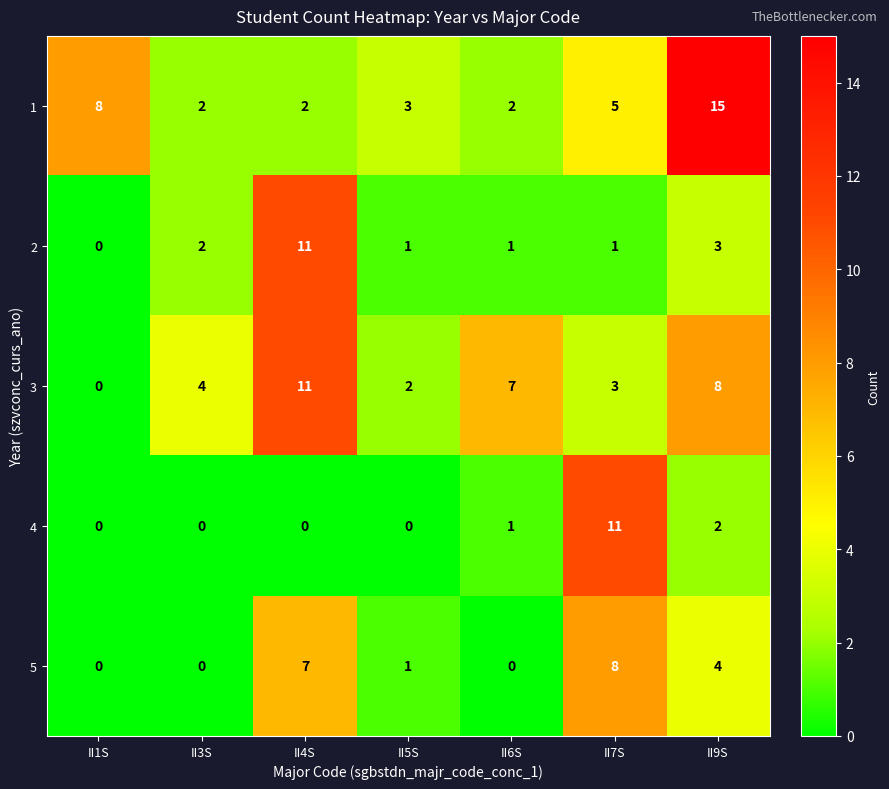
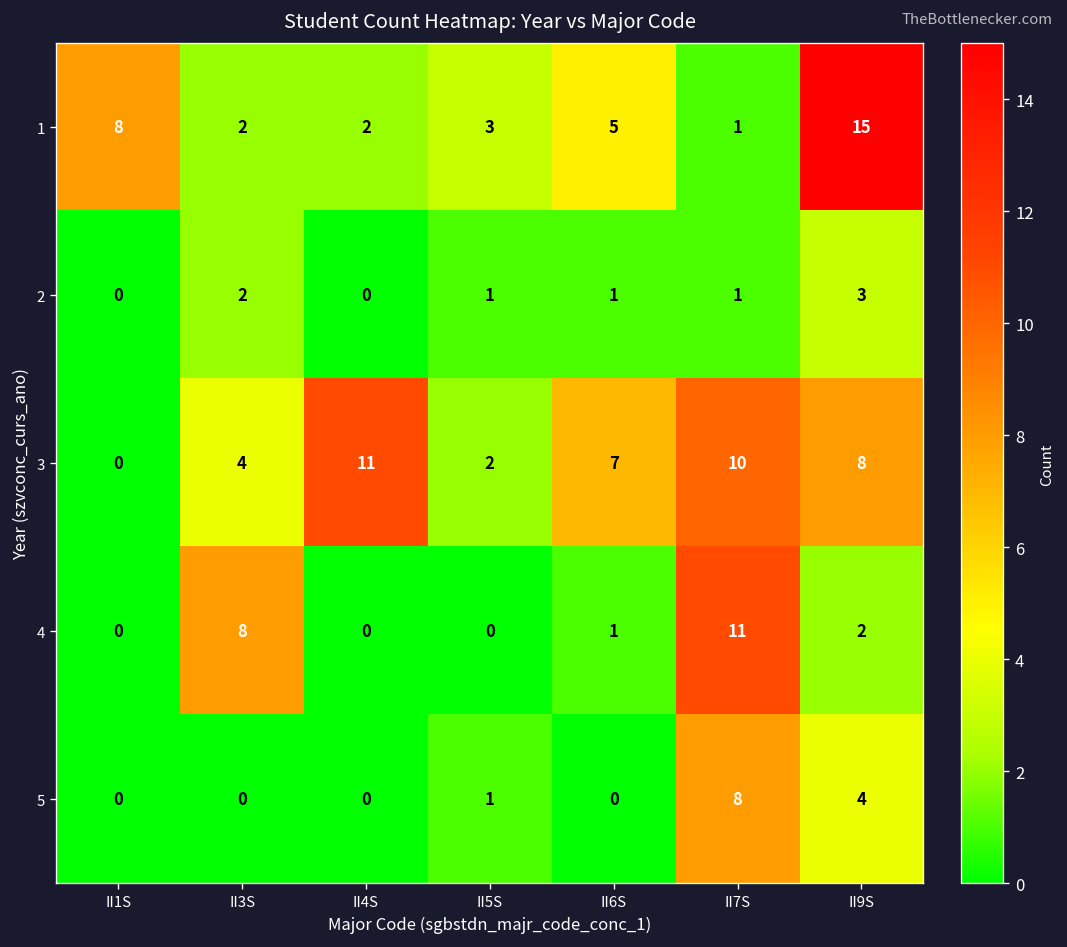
  {
    "1": {
      "II1S": 8,
      "II3S": 2,
      "II4S": 2,
      "II5S": 3,
-     "II6S": 2,
-     "II7S": 5,
+     "II6S": 5,
+     "II7S": 1,
      "II9S": 15
    },
    "2": {
      "II1S": 0,
      "II3S": 2,
-     "II4S": 11,
+     "II4S": 0,
      "II5S": 1,
      "II6S": 1,
      "II7S": 1,
      "II9S": 3
    },
    "3": {
      "II1S": 0,
      "II3S": 4,
      "II4S": 11,
      "II5S": 2,
      "II6S": 7,
-     "II7S": 3,
+     "II7S": 10,
      "II9S": 8
    },
    "4": {
      "II1S": 0,
-     "II3S": 0,
+     "II3S": 8,
      "II4S": 0,
      "II5S": 0,
      "II6S": 1,
      "II7S": 11,
      "II9S": 2
    },
    "5": {
      "II1S": 0,
      "II3S": 0,
-     "II4S": 7,
+     "II4S": 0,
      "II5S": 1,
      "II6S": 0,
      "II7S": 8,
      "II9S": 4
    }
  }
